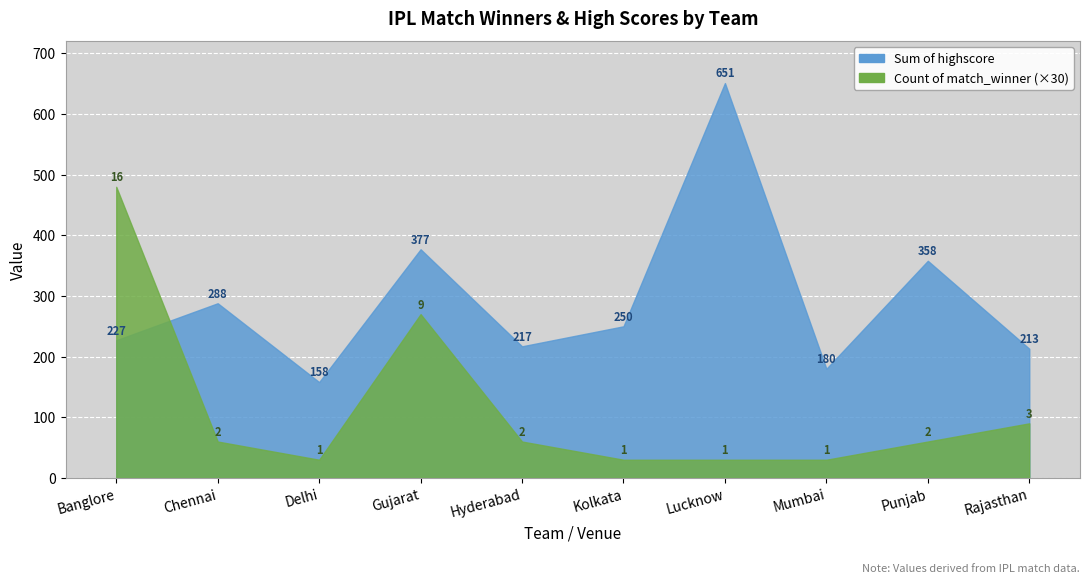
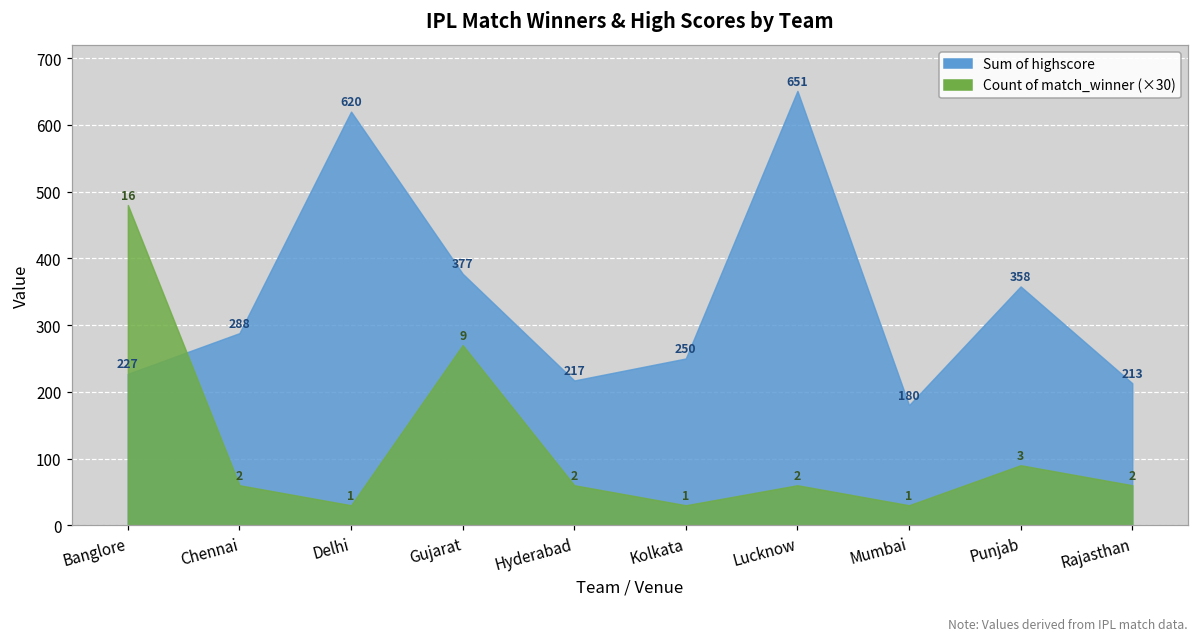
  {
    "Sum of highscore": {
      "Banglore": 227,
      "Chennai": 288,
-     "Delhi": 158,
+     "Delhi": 620,
      "Gujarat": 377,
      "Hyderabad": 217,
      "Kolkata": 250,
      "Lucknow": 651,
      "Mumbai": 180,
      "Punjab": 358,
      "Rajasthan": 213
    },
    "Count of match_winner (×30)": {
-     "Lucknow": 1,
-     "Punjab": 2,
-     "Rajasthan": 3
+     "Lucknow": 2,
+     "Punjab": 3,
+     "Rajasthan": 2
    }
  }
